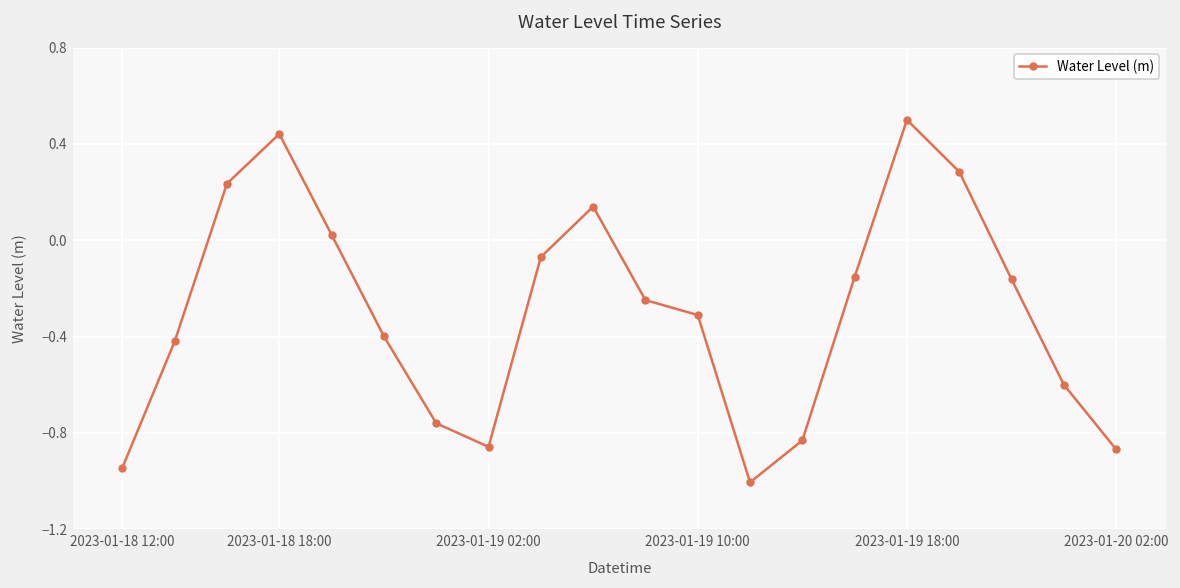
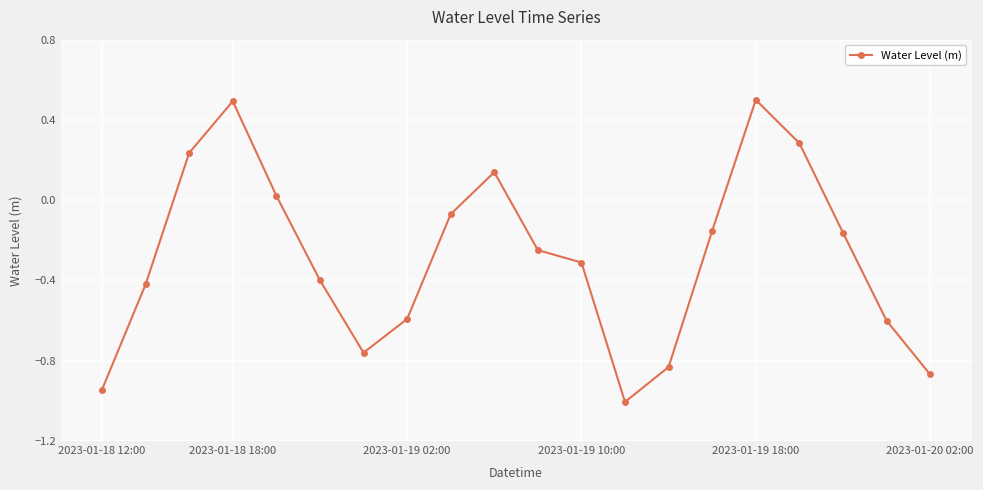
  {
    "2023-01-18 12:00": -0.94,
-   "2023-01-18 18:00": 0.44,
-   "2023-01-19 02:00": -0.86,
+   "2023-01-18 18:00": 0.49,
+   "2023-01-19 02:00": -0.59,
    "2023-01-19 10:00": -0.31,
    "2023-01-19 18:00": 0.50,
    "2023-01-20 02:00": -0.87
  }
